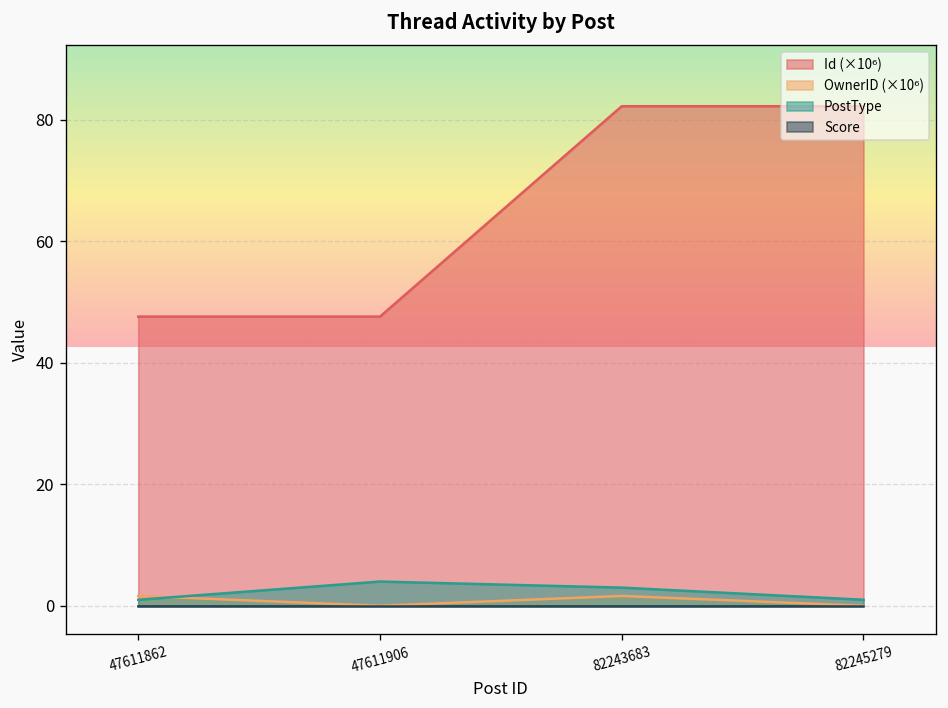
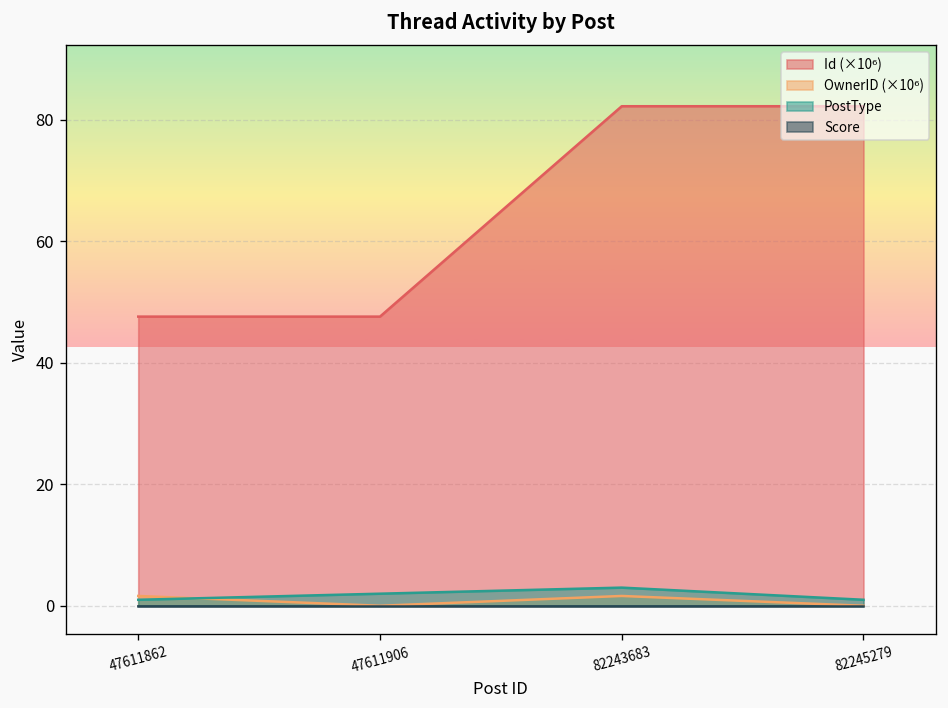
  {
    "PostType": {
      "47611862": 1,
-     "47611906": 4,
+     "47611906": 2,
      "82243683": 3,
      "82245279": 1
    },
    "Score": {
      "47611862": 0,
      "82243683": 0
    }
  }
